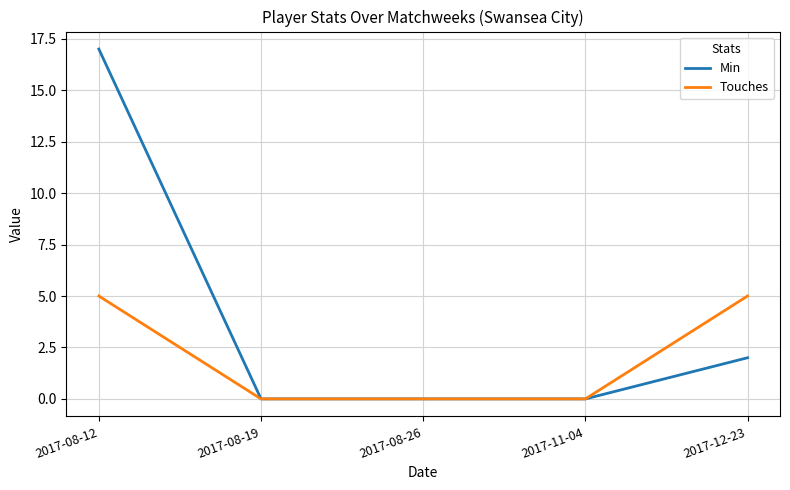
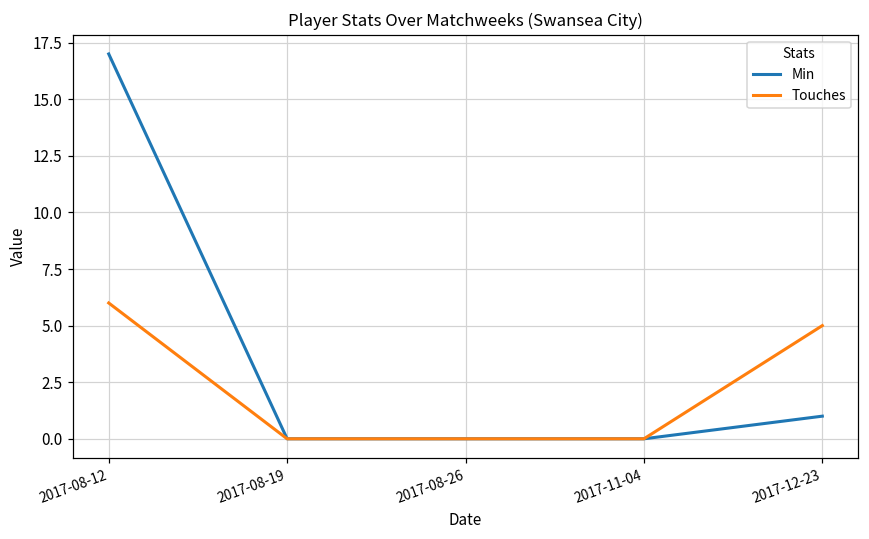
  {
    "Min": {
      "2017-08-12": 17,
-     "2017-12-23": 2
+     "2017-12-23": 1
    },
    "Touches": {
-     "2017-08-12": 5,
+     "2017-08-12": 6,
      "2017-12-23": 5
    }
  }
